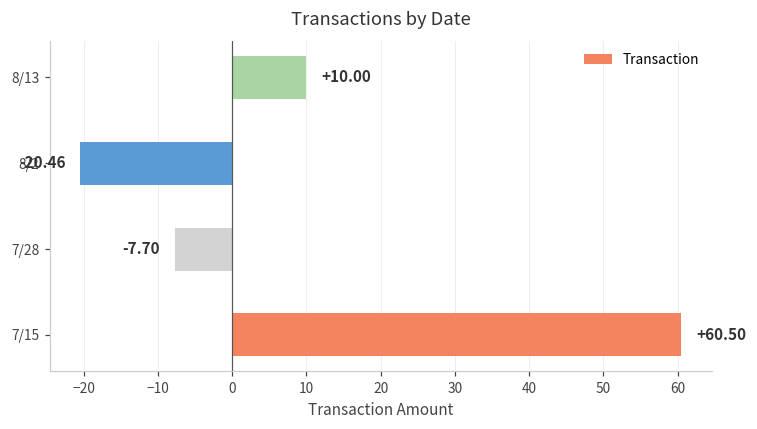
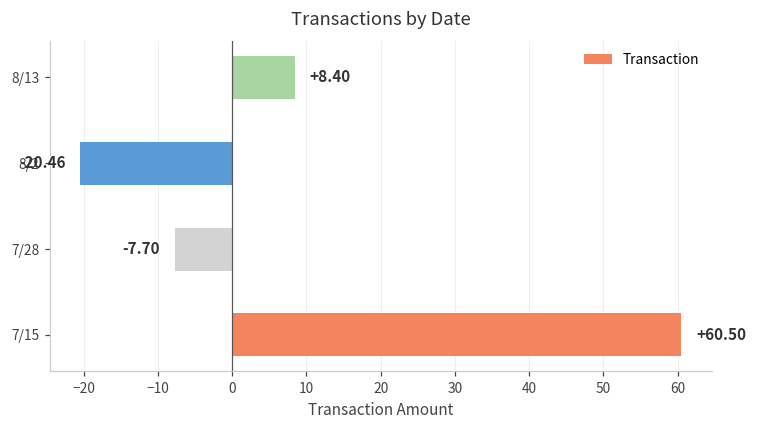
  {
-   "8/13": "+10.00",
+   "8/13": "+8.40",
    "8/2": "-20.46",
    "7/28": "-7.70",
    "7/15": "+60.50"
  }
